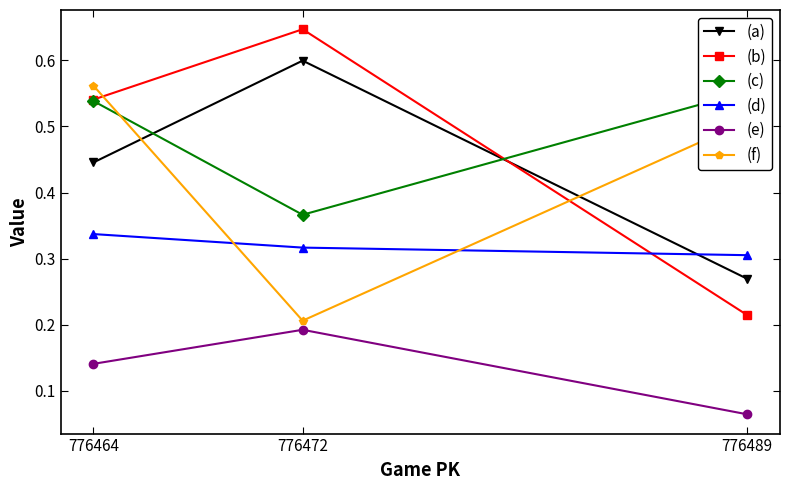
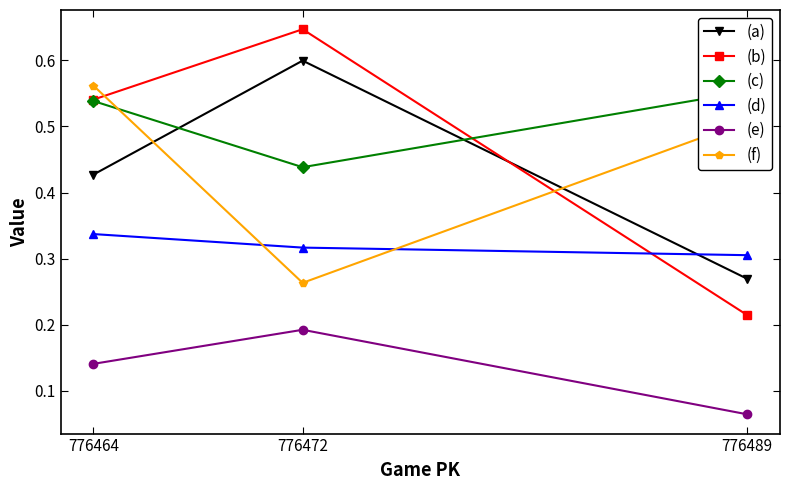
  {
    "(a)": {
-     "776464": 0.45,
+     "776464": 0.43,
      "776472": 0.60,
      "776489": 0.27
    },
    "(b)": {
      "776472": 0.65,
      "776489": 0.21
    },
    "(c)": {
-     "776472": 0.37
+     "776472": 0.44
    },
    "(d)": {
      "776464": 0.34,
      "776472": 0.32,
      "776489": 0.31
    },
    "(e)": {
      "776464": 0.14,
      "776472": 0.19,
      "776489": 0.06
    },
    "(f)": {
      "776464": 0.56,
-     "776472": 0.21
+     "776472": 0.26
    }
  }
